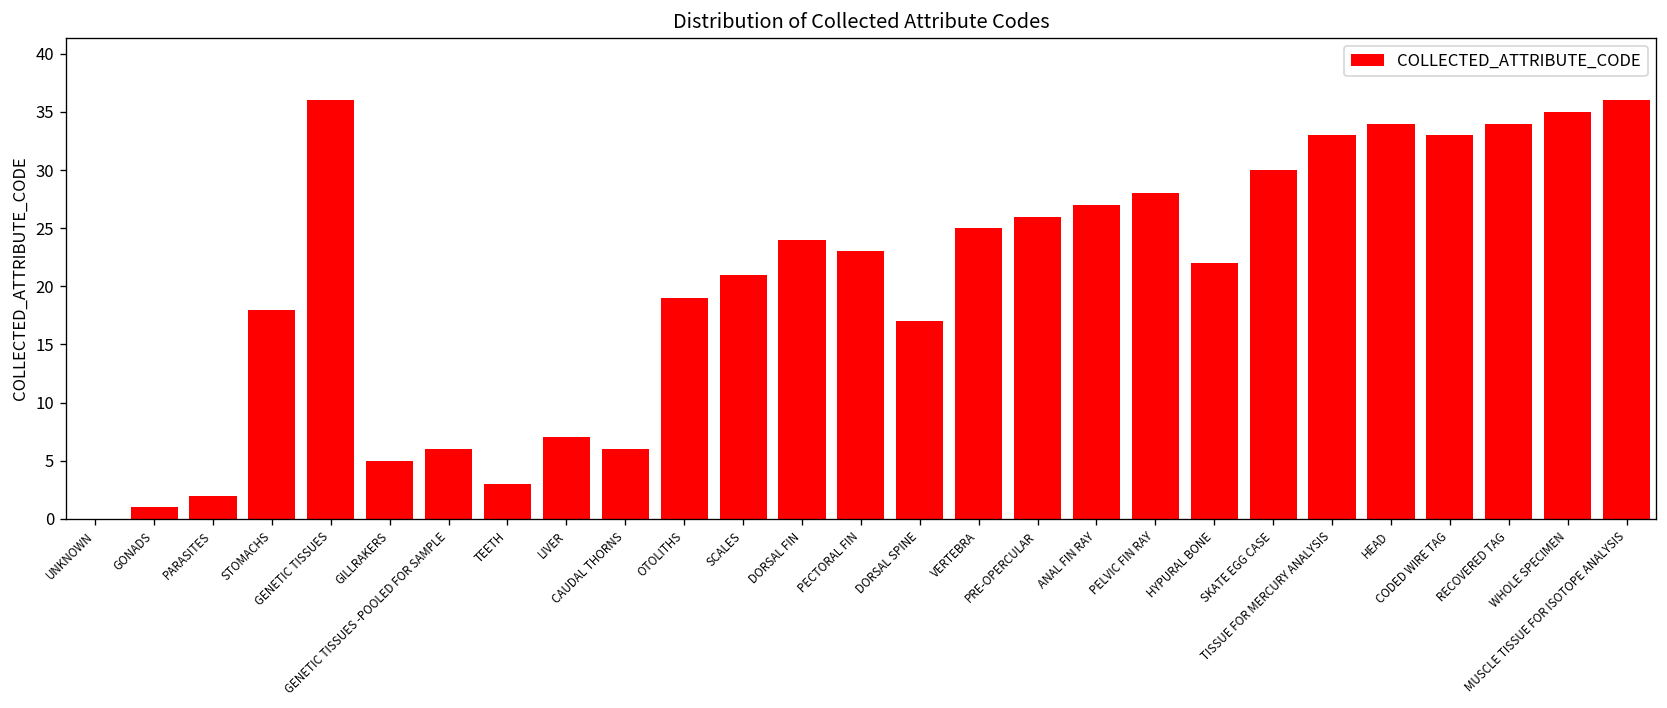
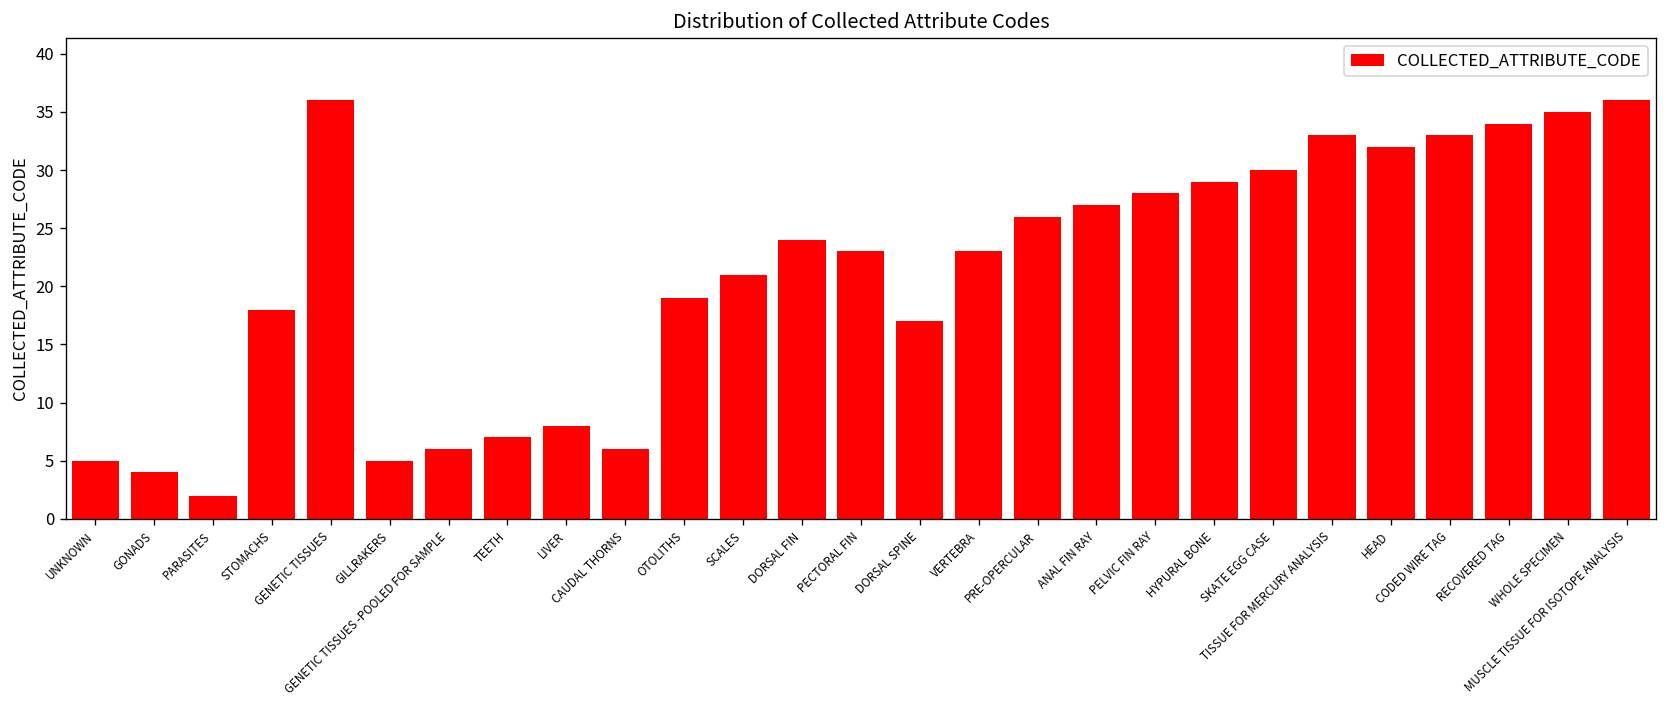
  {
-   "UNKNOWN": 0,
-   "GONADS": 1,
+   "UNKNOWN": 5,
+   "GONADS": 4,
    "PARASITES": 2,
    "STOMACHS": 18,
    "GENETIC TISSUES": 36,
    "GILLRAKERS": 5,
    "GENETIC TISSUES -POOLED FOR SAMPLE": 6,
-   "TEETH": 3,
-   "LIVER": 7,
+   "TEETH": 7,
+   "LIVER": 8,
    "CAUDAL THORNS": 6,
    "OTOLITHS": 19,
    "SCALES": 21,
    "DORSAL FIN": 24,
    "PECTORAL FIN": 23,
    "DORSAL SPINE": 17,
-   "VERTEBRA": 25,
+   "VERTEBRA": 23,
    "PRE-OPERCULAR": 26,
    "ANAL FIN RAY": 27,
    "PELVIC FIN RAY": 28,
-   "HYPURAL BONE": 22,
+   "HYPURAL BONE": 29,
    "SKATE EGG CASE": 30,
    "TISSUE FOR MERCURY ANALYSIS": 33,
-   "HEAD": 34,
+   "HEAD": 32,
    "CODED WIRE TAG": 33,
    "RECOVERED TAG": 34,
    "WHOLE SPECIMEN": 35,
    "MUSCLE TISSUE FOR ISOTOPE ANALYSIS": 36
  }
